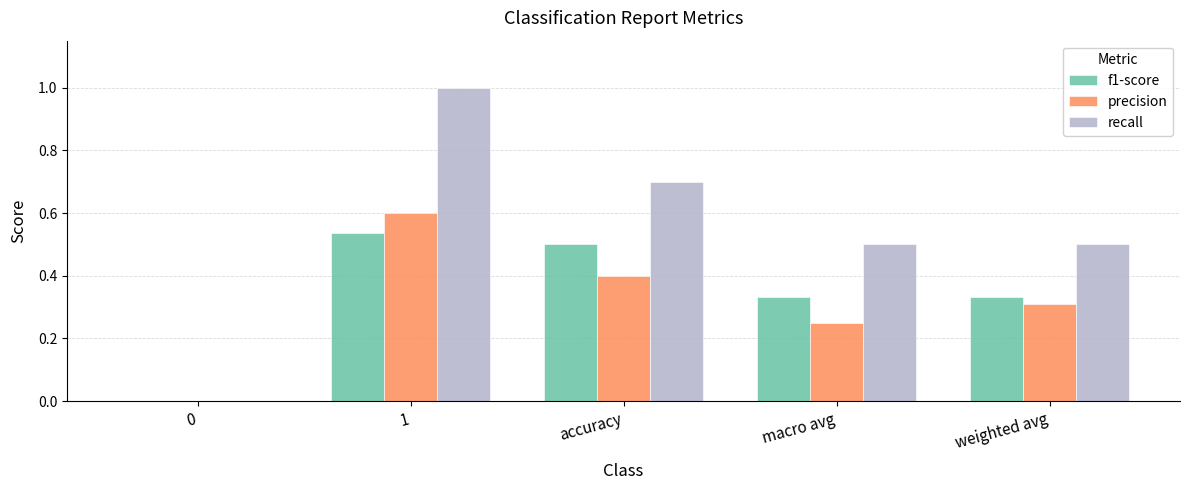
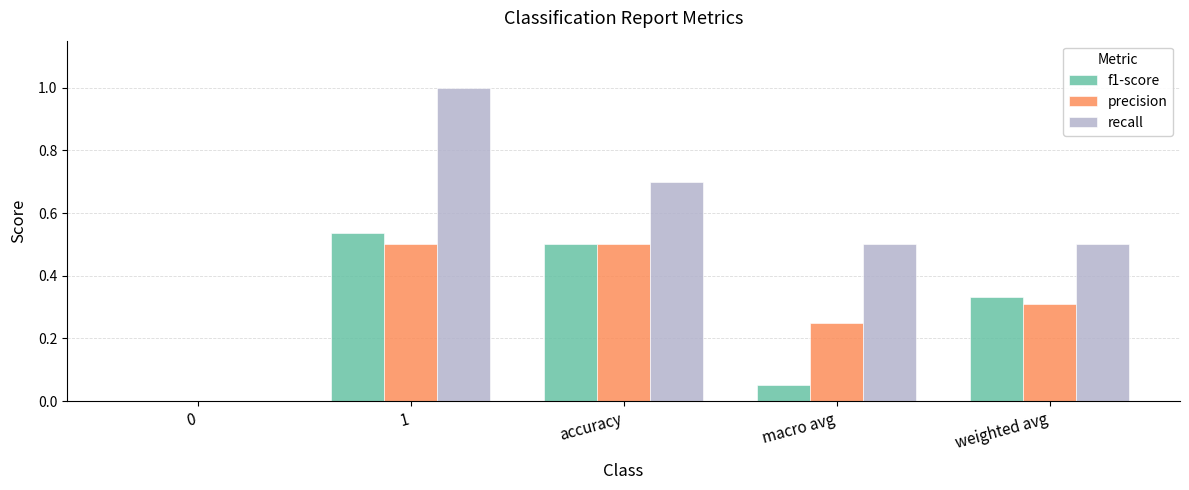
  {
    "f1-score": {
      "0": 0.00,
      "1": 0.54,
      "accuracy": 0.50,
-     "macro avg": 0.33,
+     "macro avg": 0.05,
      "weighted avg": 0.33
    },
    "precision": {
      "0": 0.0,
-     "1": 0.6,
-     "accuracy": 0.4,
+     "1": 0.5,
+     "accuracy": 0.5,
      "macro avg": 0.25,
      "weighted avg": 0.31
    },
    "recall": {
      "0": 0.00,
      "1": 1.00,
      "accuracy": 0.70,
      "macro avg": 0.50,
      "weighted avg": 0.50
    }
  }
